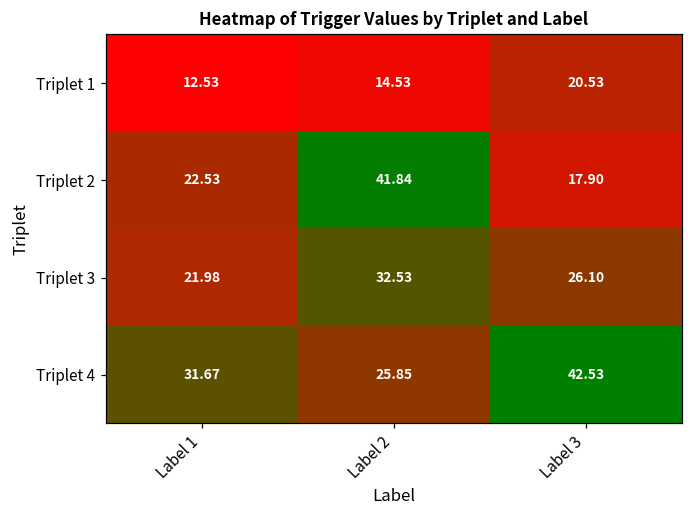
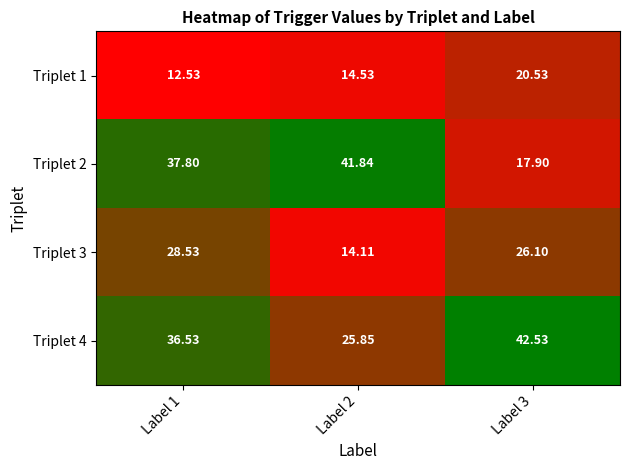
  {
    "Triplet 1": {
      "Label 1": 12.53,
      "Label 2": 14.53,
      "Label 3": 20.53
    },
    "Triplet 2": {
-     "Label 1": 22.53,
+     "Label 1": 37.80,
      "Label 2": 41.84,
      "Label 3": 17.90
    },
    "Triplet 3": {
-     "Label 1": 21.98,
-     "Label 2": 32.53,
+     "Label 1": 28.53,
+     "Label 2": 14.11,
      "Label 3": 26.10
    },
    "Triplet 4": {
-     "Label 1": 31.67,
+     "Label 1": 36.53,
      "Label 2": 25.85,
      "Label 3": 42.53
    }
  }
